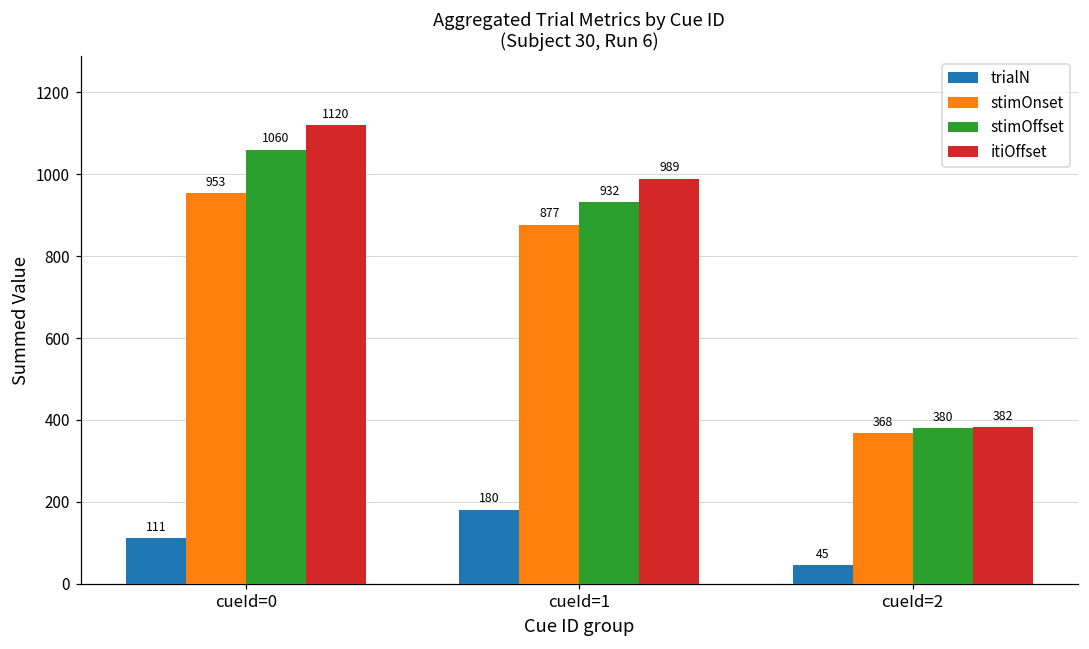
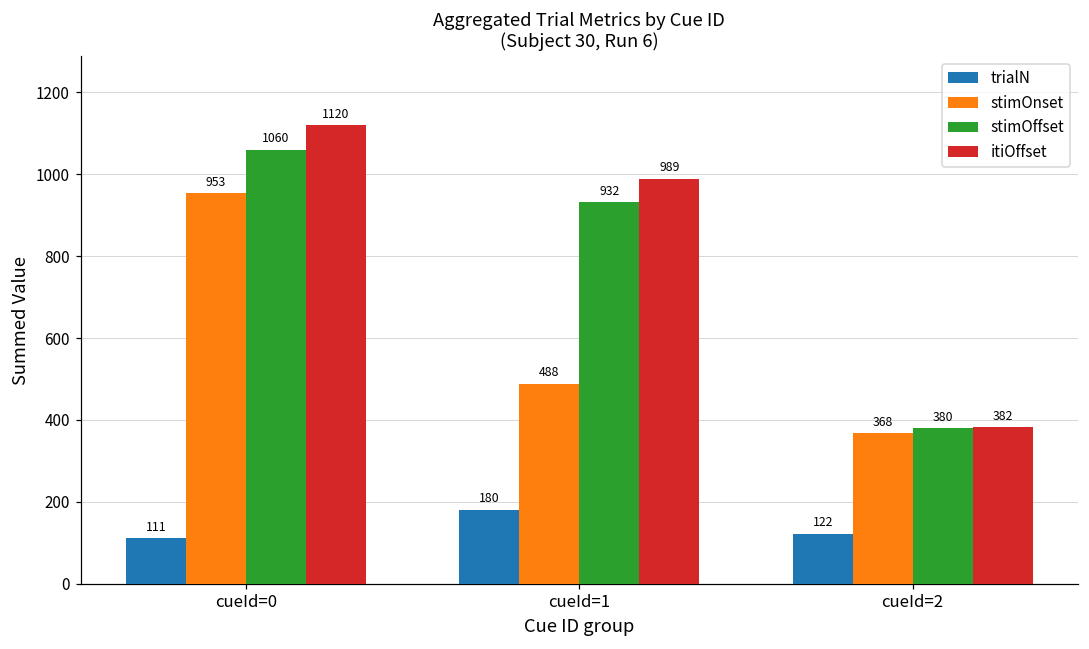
  {
    "trialN": {
      "cueId=0": 111,
      "cueId=1": 180,
-     "cueId=2": 45
+     "cueId=2": 122
    },
    "stimOnset": {
-     "cueId=1": 877,
+     "cueId=1": 488,
      "cueId=2": 368
    },
    "stimOffset": {
      "cueId=0": 1060,
      "cueId=1": 932,
      "cueId=2": 380
    },
    "itiOffset": {
      "cueId=0": 1120,
      "cueId=1": 989,
      "cueId=2": 382
    }
  }
